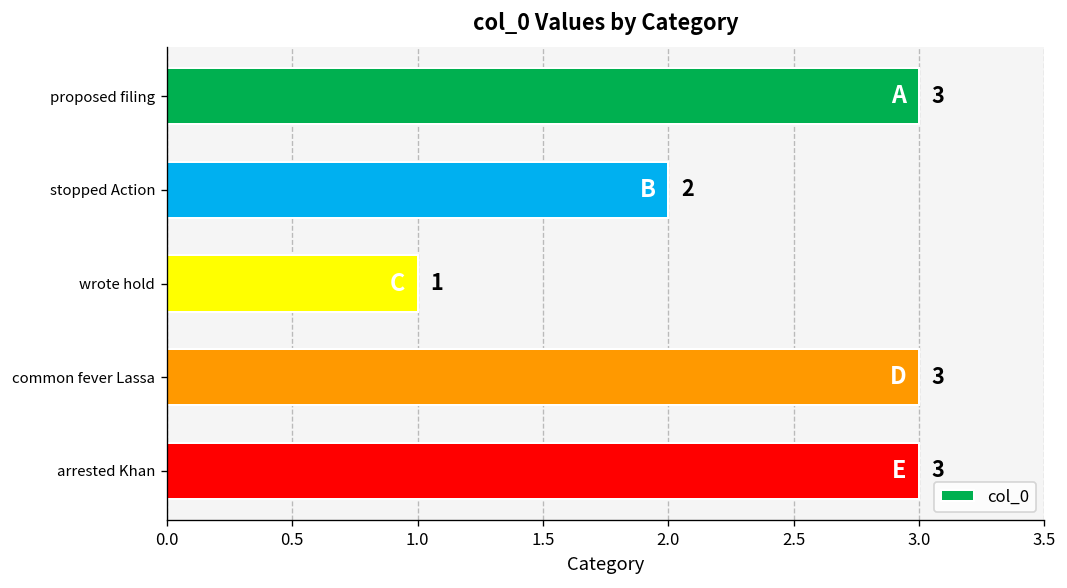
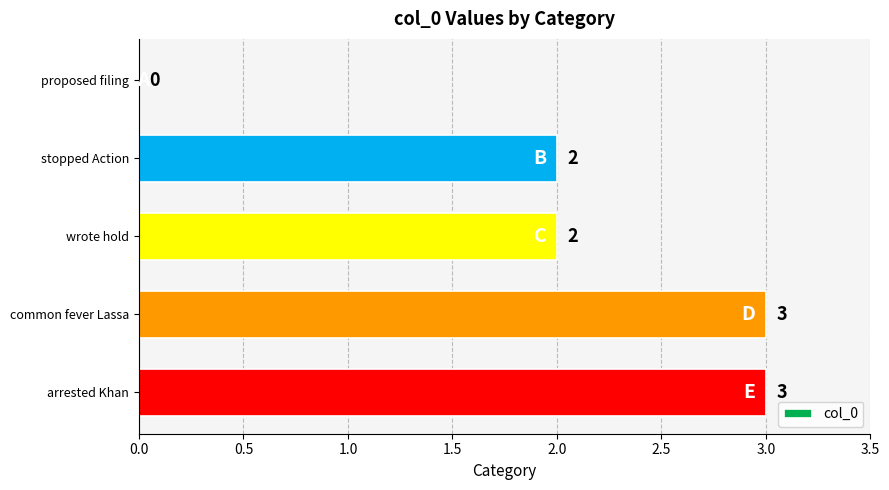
  {
-   "proposed filing": 3,
+   "proposed filing": 0,
    "stopped Action": 2,
-   "wrote hold": 1,
+   "wrote hold": 2,
    "common fever Lassa": 3
  }
